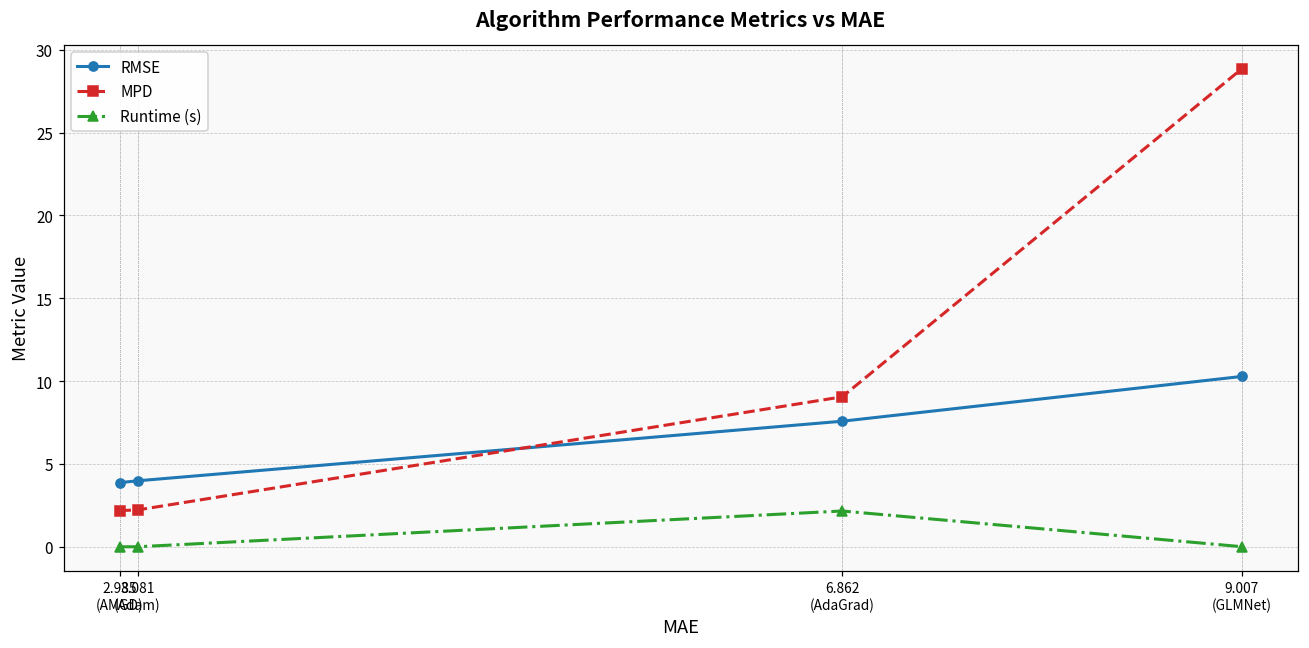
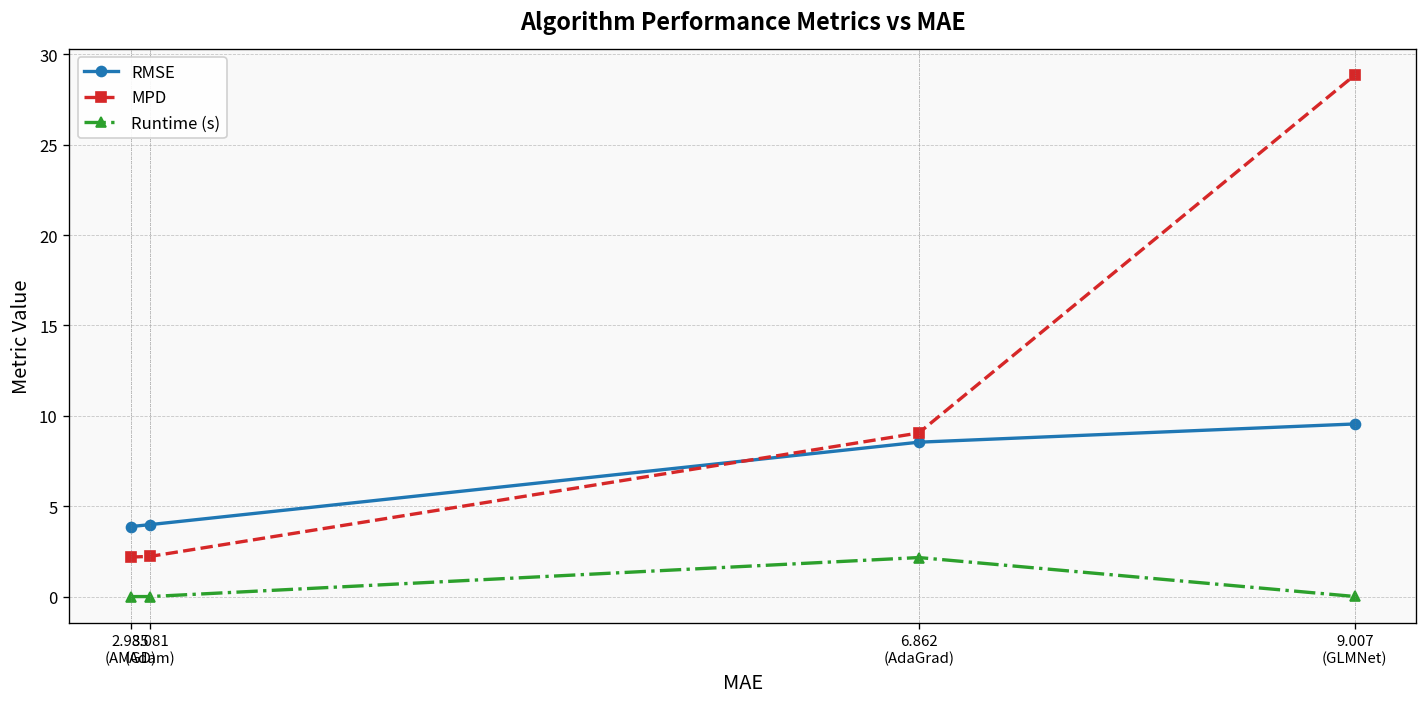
  {
    "RMSE": {
-     "6.862 (AdaGrad)": 7.6,
-     "9.007 (GLMNet)": 10.3
+     "6.862 (AdaGrad)": 8.5,
+     "9.007 (GLMNet)": 9.6
    },
    "MPD": {
      "6.862 (AdaGrad)": 9.1,
      "9.007 (GLMNet)": 28.8
    },
    "Runtime (s)": {
      "6.862 (AdaGrad)": 2.2,
      "9.007 (GLMNet)": 0.0
    }
  }
